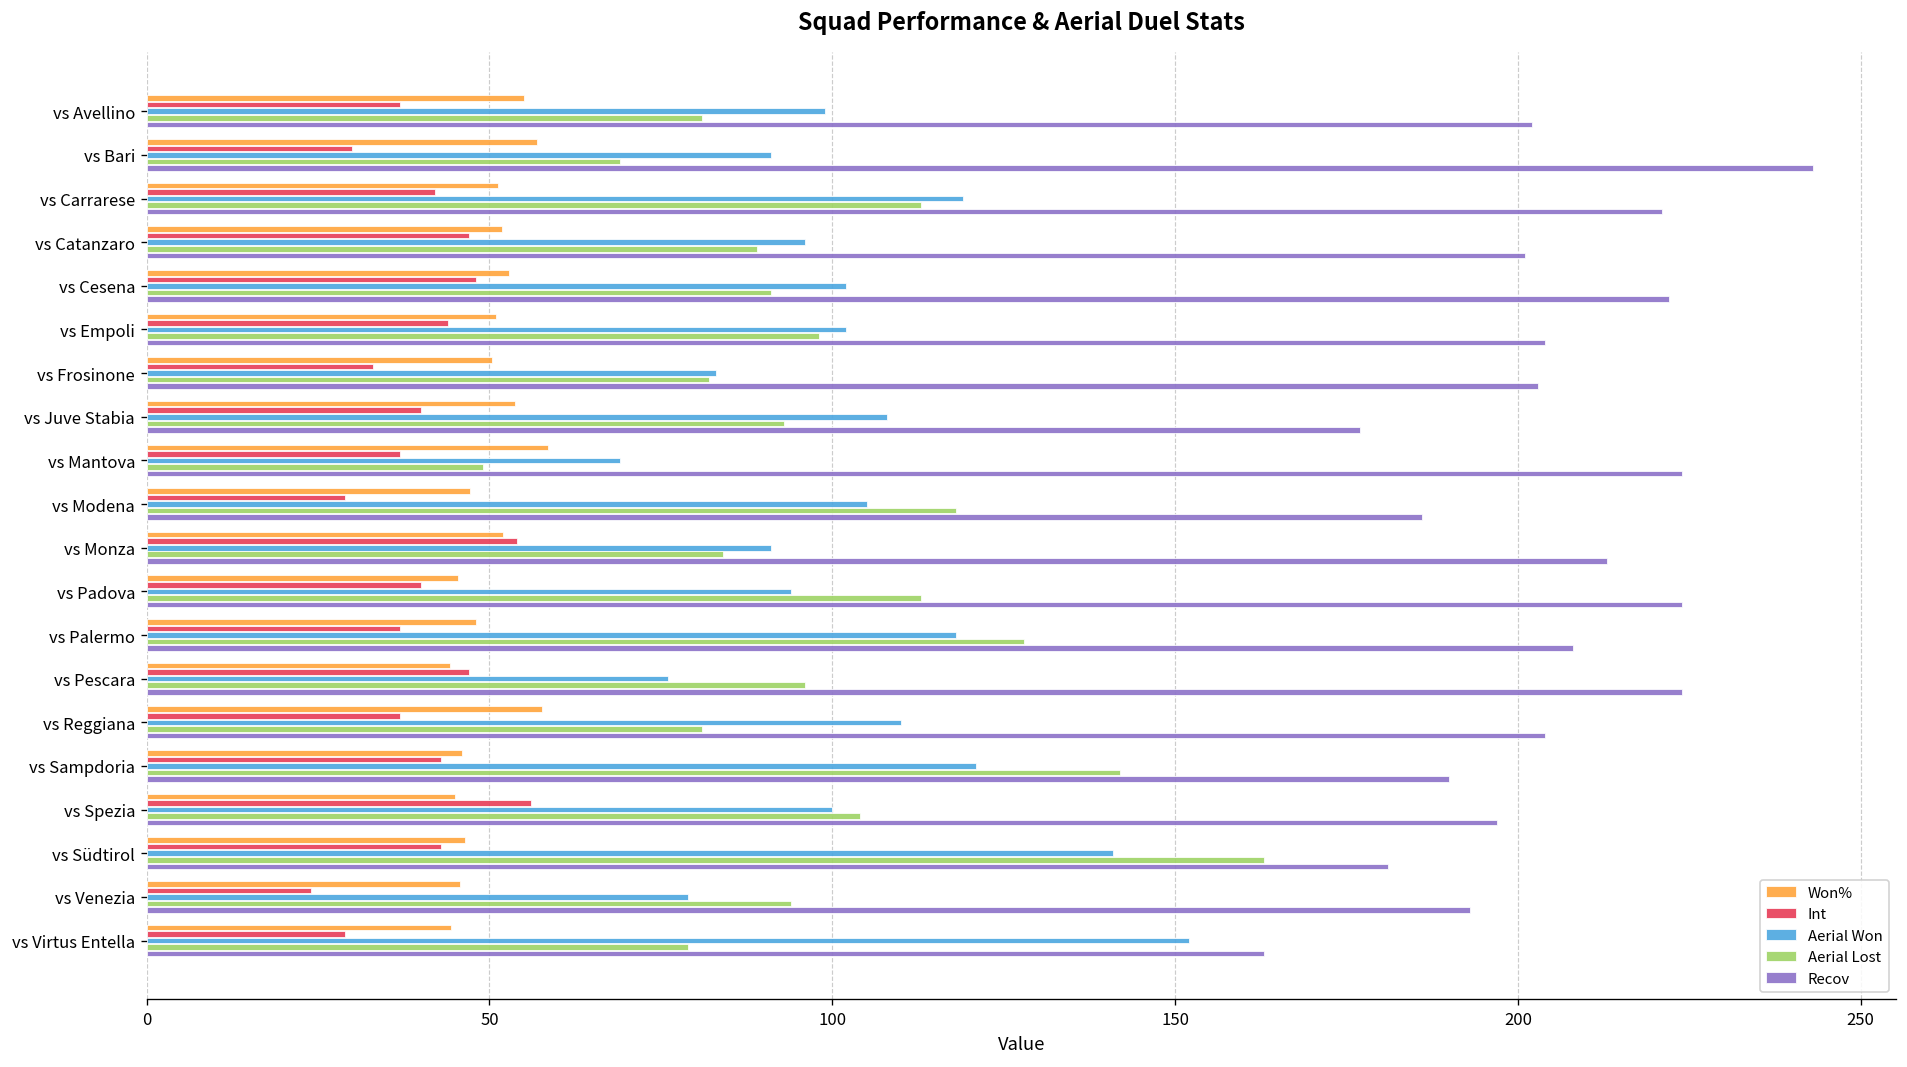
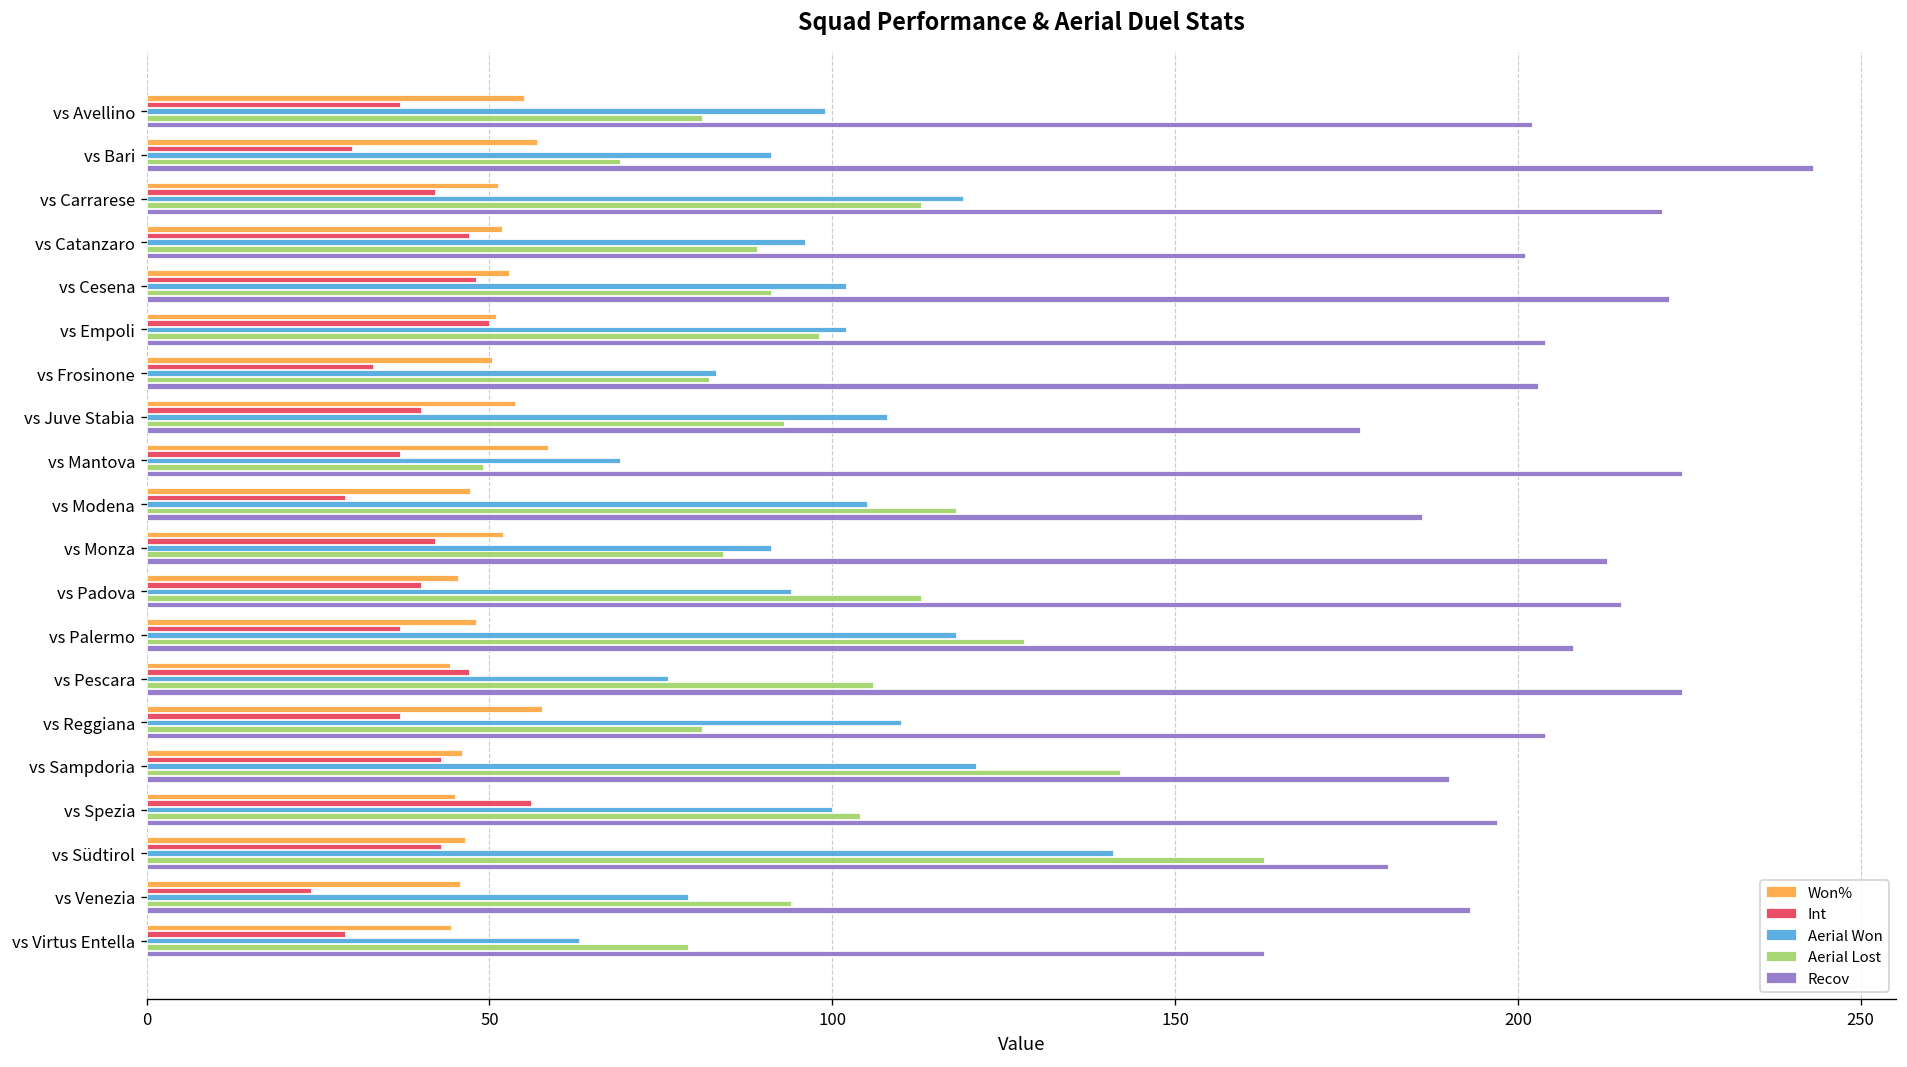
  {
    "Won%": {
      "vs Avellino": 55,
      "vs Bari": 57,
      "vs Carrarese": 51,
      "vs Catanzaro": 52,
      "vs Cesena": 53,
      "vs Empoli": 51,
      "vs Frosinone": 50,
      "vs Juve Stabia": 54,
      "vs Mantova": 59,
      "vs Modena": 47,
      "vs Monza": 52,
      "vs Padova": 45,
      "vs Palermo": 48,
      "vs Pescara": 44,
      "vs Reggiana": 58,
      "vs Sampdoria": 46,
      "vs Spezia": 45,
      "vs Südtirol": 46,
      "vs Venezia": 46,
      "vs Virtus Entella": 44
    },
    "Int": {
      "vs Avellino": 37,
      "vs Bari": 30,
      "vs Carrarese": 42,
      "vs Catanzaro": 47,
      "vs Cesena": 48,
-     "vs Empoli": 44,
+     "vs Empoli": 50,
      "vs Frosinone": 33,
      "vs Juve Stabia": 40,
      "vs Mantova": 37,
      "vs Modena": 29,
-     "vs Monza": 54,
+     "vs Monza": 42,
      "vs Padova": 40,
      "vs Palermo": 37,
      "vs Pescara": 47,
      "vs Reggiana": 37,
      "vs Sampdoria": 43,
      "vs Spezia": 56,
      "vs Südtirol": 43,
      "vs Venezia": 24,
      "vs Virtus Entella": 29
    },
    "Aerial Won": {
      "vs Avellino": 99,
      "vs Bari": 91,
      "vs Carrarese": 119,
      "vs Catanzaro": 96,
      "vs Cesena": 102,
      "vs Empoli": 102,
      "vs Frosinone": 83,
      "vs Juve Stabia": 108,
      "vs Mantova": 69,
      "vs Modena": 105,
      "vs Monza": 91,
      "vs Padova": 94,
      "vs Palermo": 118,
      "vs Pescara": 76,
      "vs Reggiana": 110,
      "vs Sampdoria": 121,
      "vs Spezia": 100,
      "vs Südtirol": 141,
      "vs Venezia": 79,
-     "vs Virtus Entella": 152
+     "vs Virtus Entella": 63
    },
    "Aerial Lost": {
      "vs Avellino": 81,
      "vs Bari": 69,
      "vs Carrarese": 113,
      "vs Catanzaro": 89,
      "vs Cesena": 91,
      "vs Empoli": 98,
      "vs Frosinone": 82,
      "vs Juve Stabia": 93,
      "vs Mantova": 49,
      "vs Modena": 118,
      "vs Monza": 84,
      "vs Padova": 113,
      "vs Palermo": 128,
-     "vs Pescara": 96,
+     "vs Pescara": 106,
      "vs Reggiana": 81,
      "vs Sampdoria": 142,
      "vs Spezia": 104,
      "vs Südtirol": 163,
      "vs Venezia": 94,
      "vs Virtus Entella": 79
    },
    "Recov": {
      "vs Avellino": 202,
      "vs Bari": 243,
      "vs Carrarese": 221,
      "vs Catanzaro": 201,
      "vs Cesena": 222,
      "vs Empoli": 204,
      "vs Frosinone": 203,
      "vs Juve Stabia": 177,
      "vs Mantova": 224,
      "vs Modena": 186,
      "vs Monza": 213,
-     "vs Padova": 224,
+     "vs Padova": 215,
      "vs Palermo": 208,
      "vs Pescara": 224,
      "vs Reggiana": 204,
      "vs Sampdoria": 190,
      "vs Spezia": 197,
      "vs Südtirol": 181,
      "vs Venezia": 193,
      "vs Virtus Entella": 163
    }
  }
